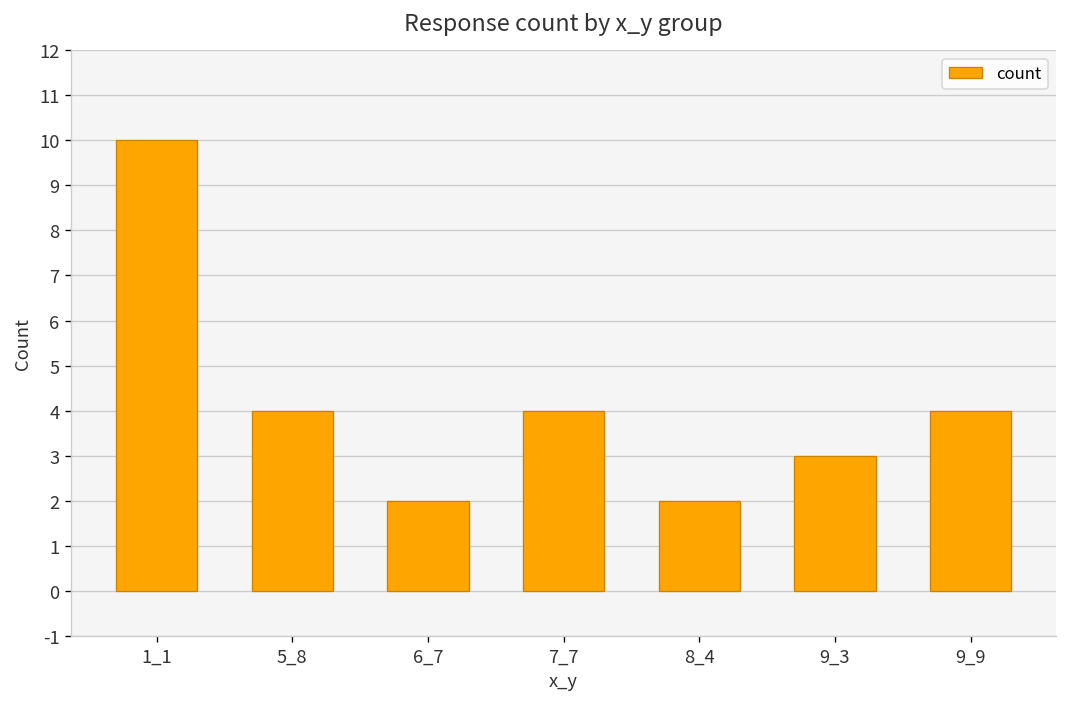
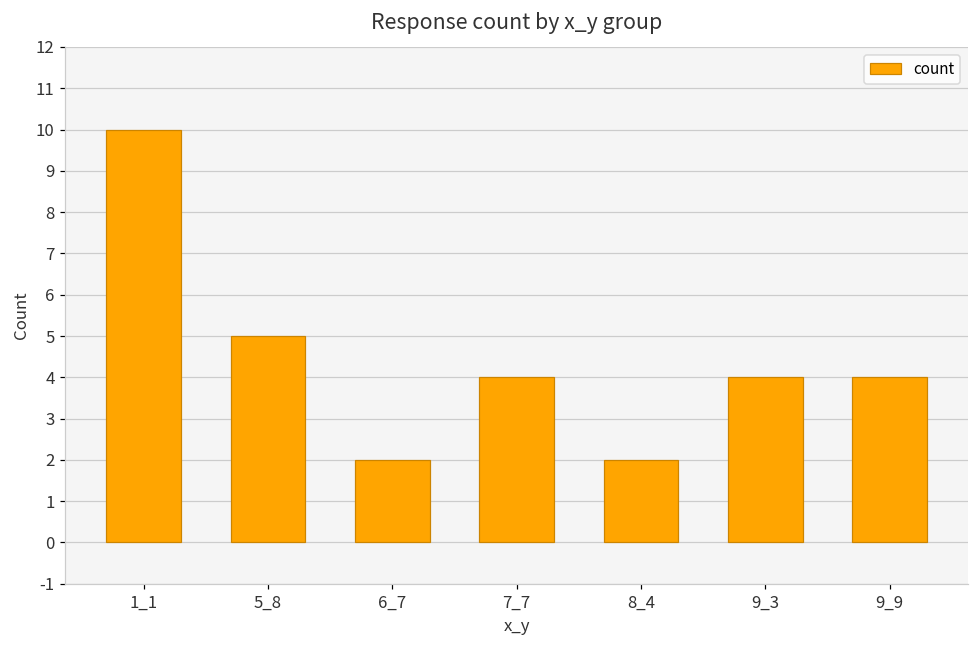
  {
    "1_1": 10,
-   "5_8": 4,
+   "5_8": 5,
    "6_7": 2,
    "7_7": 4,
    "8_4": 2,
-   "9_3": 3,
+   "9_3": 4,
    "9_9": 4
  }
